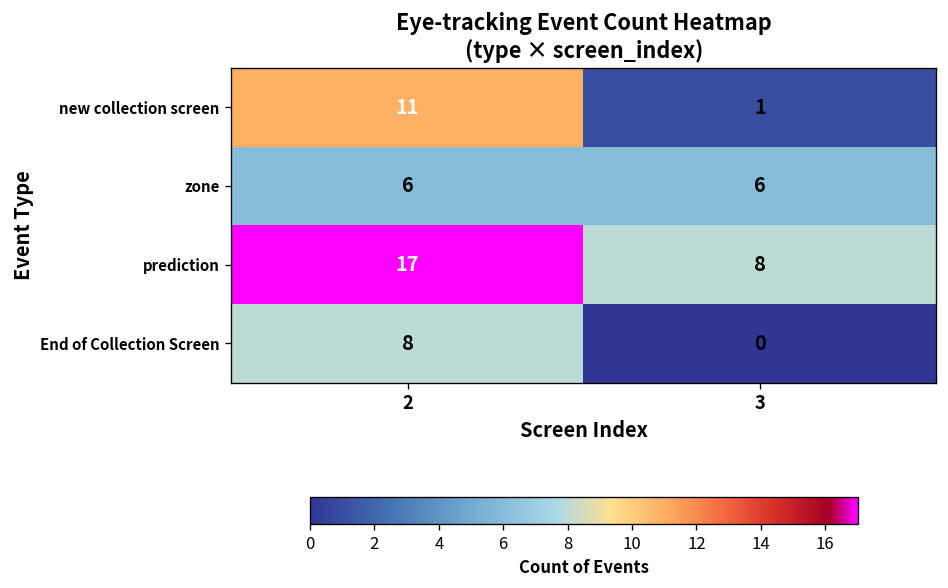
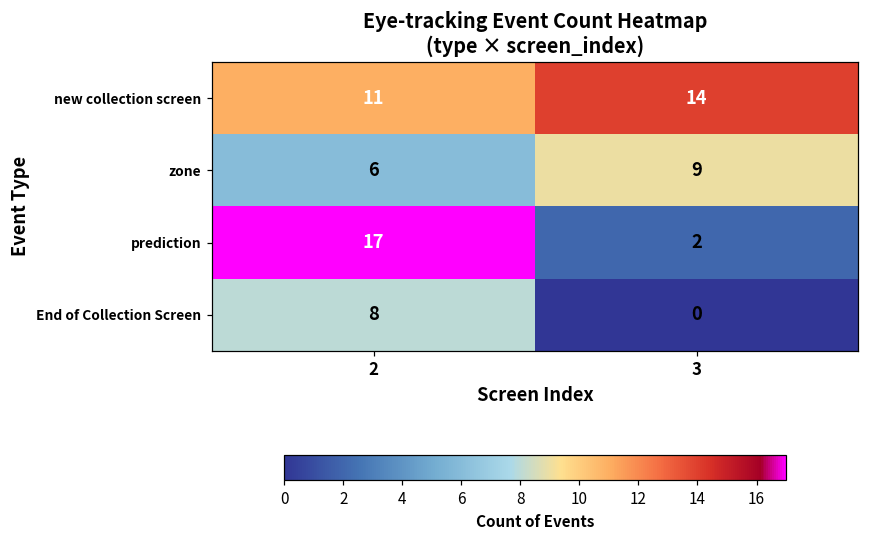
  {
    "new collection screen": {
      "2": 11,
-     "3": 1
+     "3": 14
    },
    "zone": {
      "2": 6,
-     "3": 6
+     "3": 9
    },
    "prediction": {
      "2": 17,
-     "3": 8
+     "3": 2
    },
    "End of Collection Screen": {
      "2": 8,
      "3": 0
    }
  }
